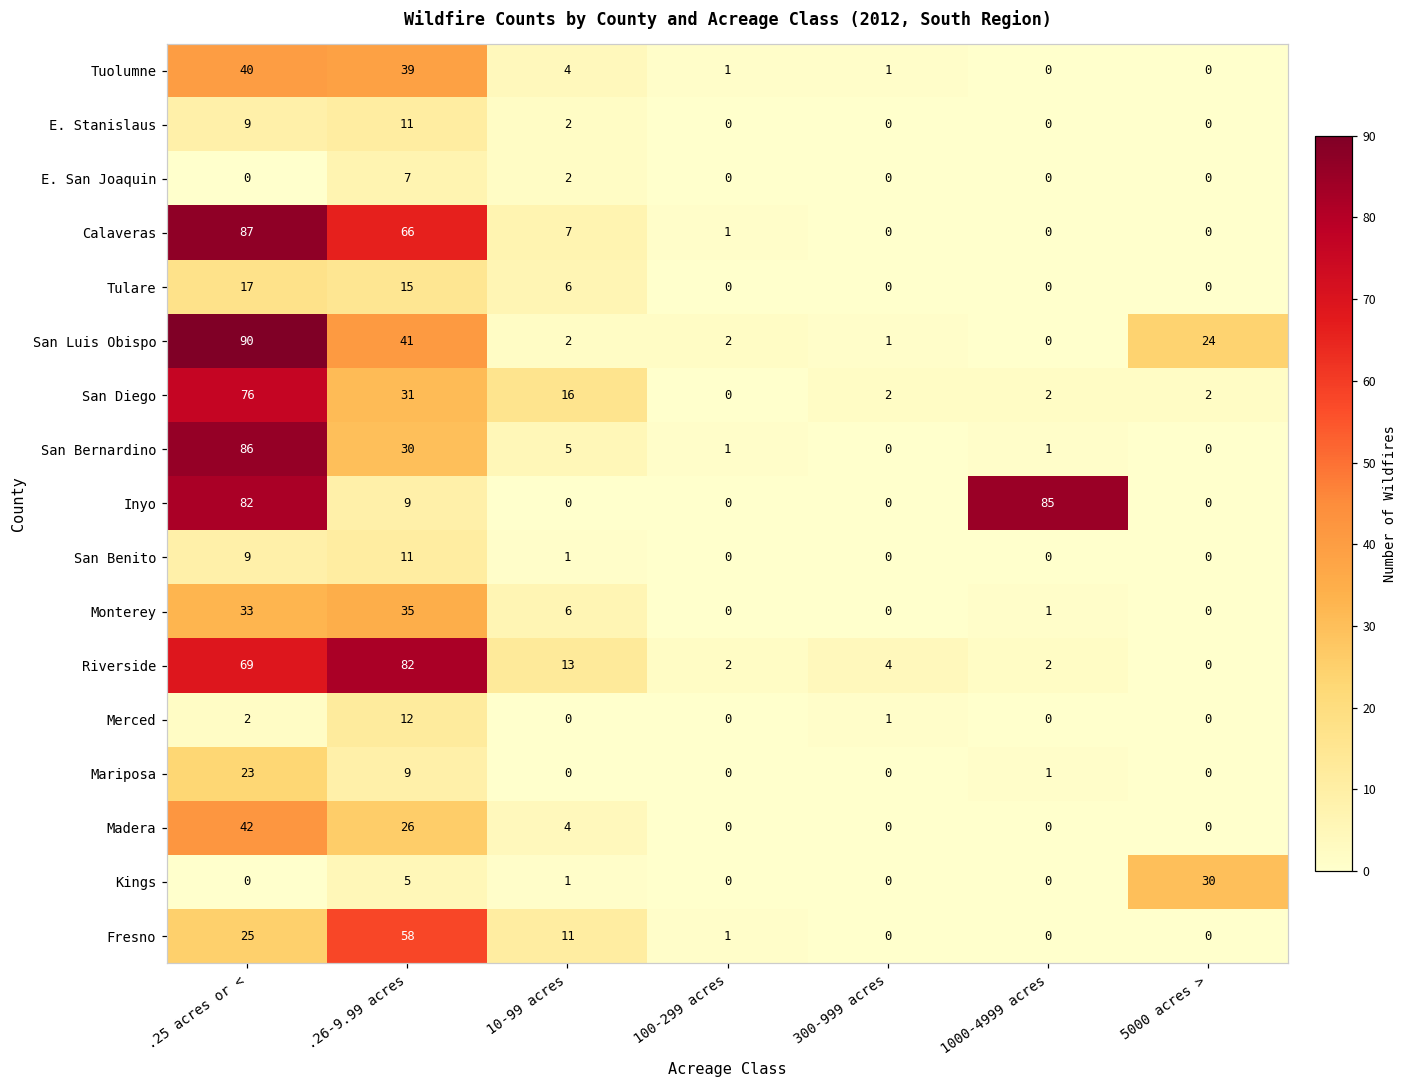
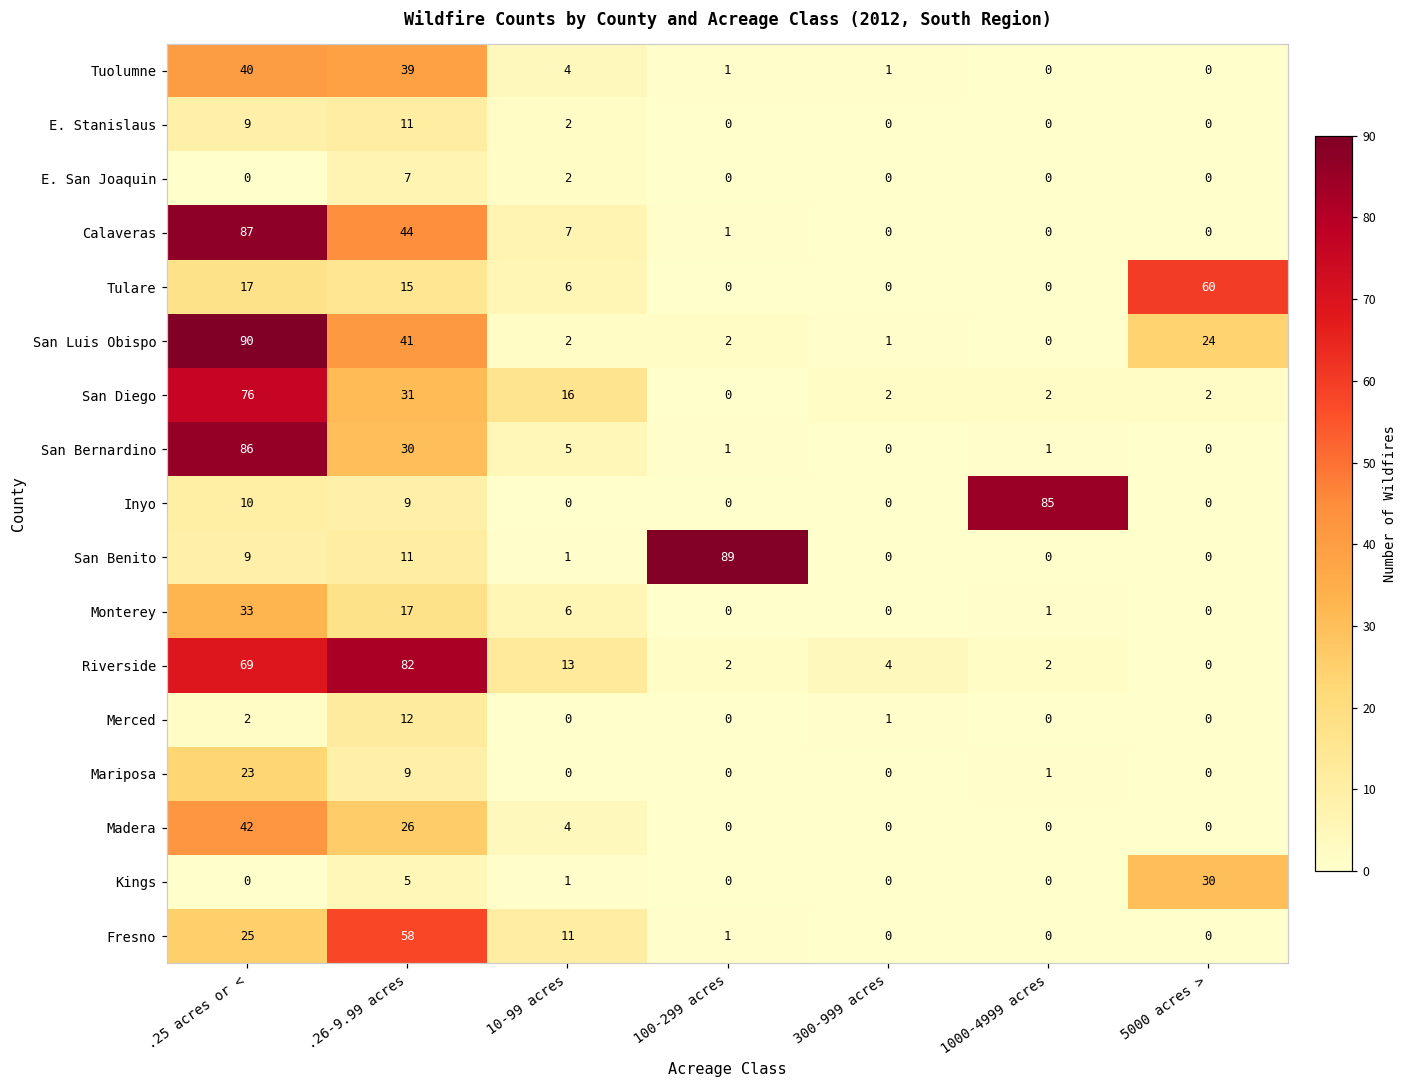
  {
    "Tuolumne": {
      ".25 acres or <": 40,
      ".26-9.99 acres": 39,
      "10-99 acres": 4,
      "100-299 acres": 1,
      "300-999 acres": 1,
      "1000-4999 acres": 0,
      "5000 acres >": 0
    },
    "E. Stanislaus": {
      ".25 acres or <": 9,
      ".26-9.99 acres": 11,
      "10-99 acres": 2,
      "100-299 acres": 0,
      "300-999 acres": 0,
      "1000-4999 acres": 0,
      "5000 acres >": 0
    },
    "E. San Joaquin": {
      ".25 acres or <": 0,
      ".26-9.99 acres": 7,
      "10-99 acres": 2,
      "100-299 acres": 0,
      "300-999 acres": 0,
      "1000-4999 acres": 0,
      "5000 acres >": 0
    },
    "Calaveras": {
      ".25 acres or <": 87,
-     ".26-9.99 acres": 66,
+     ".26-9.99 acres": 44,
      "10-99 acres": 7,
      "100-299 acres": 1,
      "300-999 acres": 0,
      "1000-4999 acres": 0,
      "5000 acres >": 0
    },
    "Tulare": {
      ".25 acres or <": 17,
      ".26-9.99 acres": 15,
      "10-99 acres": 6,
      "100-299 acres": 0,
      "300-999 acres": 0,
      "1000-4999 acres": 0,
-     "5000 acres >": 0
+     "5000 acres >": 60
    },
    "San Luis Obispo": {
      ".25 acres or <": 90,
      ".26-9.99 acres": 41,
      "10-99 acres": 2,
      "100-299 acres": 2,
      "300-999 acres": 1,
      "1000-4999 acres": 0,
      "5000 acres >": 24
    },
    "San Diego": {
      ".25 acres or <": 76,
      ".26-9.99 acres": 31,
      "10-99 acres": 16,
      "100-299 acres": 0,
      "300-999 acres": 2,
      "1000-4999 acres": 2,
      "5000 acres >": 2
    },
    "San Bernardino": {
      ".25 acres or <": 86,
      ".26-9.99 acres": 30,
      "10-99 acres": 5,
      "100-299 acres": 1,
      "300-999 acres": 0,
      "1000-4999 acres": 1,
      "5000 acres >": 0
    },
    "Inyo": {
-     ".25 acres or <": 82,
+     ".25 acres or <": 10,
      ".26-9.99 acres": 9,
      "10-99 acres": 0,
      "100-299 acres": 0,
      "300-999 acres": 0,
      "1000-4999 acres": 85,
      "5000 acres >": 0
    },
    "San Benito": {
      ".25 acres or <": 9,
      ".26-9.99 acres": 11,
      "10-99 acres": 1,
-     "100-299 acres": 0,
+     "100-299 acres": 89,
      "300-999 acres": 0,
      "1000-4999 acres": 0,
      "5000 acres >": 0
    },
    "Monterey": {
      ".25 acres or <": 33,
-     ".26-9.99 acres": 35,
+     ".26-9.99 acres": 17,
      "10-99 acres": 6,
      "100-299 acres": 0,
      "300-999 acres": 0,
      "1000-4999 acres": 1,
      "5000 acres >": 0
    },
    "Riverside": {
      ".25 acres or <": 69,
      ".26-9.99 acres": 82,
      "10-99 acres": 13,
      "100-299 acres": 2,
      "300-999 acres": 4,
      "1000-4999 acres": 2,
      "5000 acres >": 0
    },
    "Merced": {
      ".25 acres or <": 2,
      ".26-9.99 acres": 12,
      "10-99 acres": 0,
      "100-299 acres": 0,
      "300-999 acres": 1,
      "1000-4999 acres": 0,
      "5000 acres >": 0
    },
    "Mariposa": {
      ".25 acres or <": 23,
      ".26-9.99 acres": 9,
      "10-99 acres": 0,
      "100-299 acres": 0,
      "300-999 acres": 0,
      "1000-4999 acres": 1,
      "5000 acres >": 0
    },
    "Madera": {
      ".25 acres or <": 42,
      ".26-9.99 acres": 26,
      "10-99 acres": 4,
      "100-299 acres": 0,
      "300-999 acres": 0,
      "1000-4999 acres": 0,
      "5000 acres >": 0
    },
    "Kings": {
      ".25 acres or <": 0,
      ".26-9.99 acres": 5,
      "10-99 acres": 1,
      "100-299 acres": 0,
      "300-999 acres": 0,
      "1000-4999 acres": 0,
      "5000 acres >": 30
    },
    "Fresno": {
      ".25 acres or <": 25,
      ".26-9.99 acres": 58,
      "10-99 acres": 11,
      "100-299 acres": 1,
      "300-999 acres": 0,
      "1000-4999 acres": 0,
      "5000 acres >": 0
    }
  }
